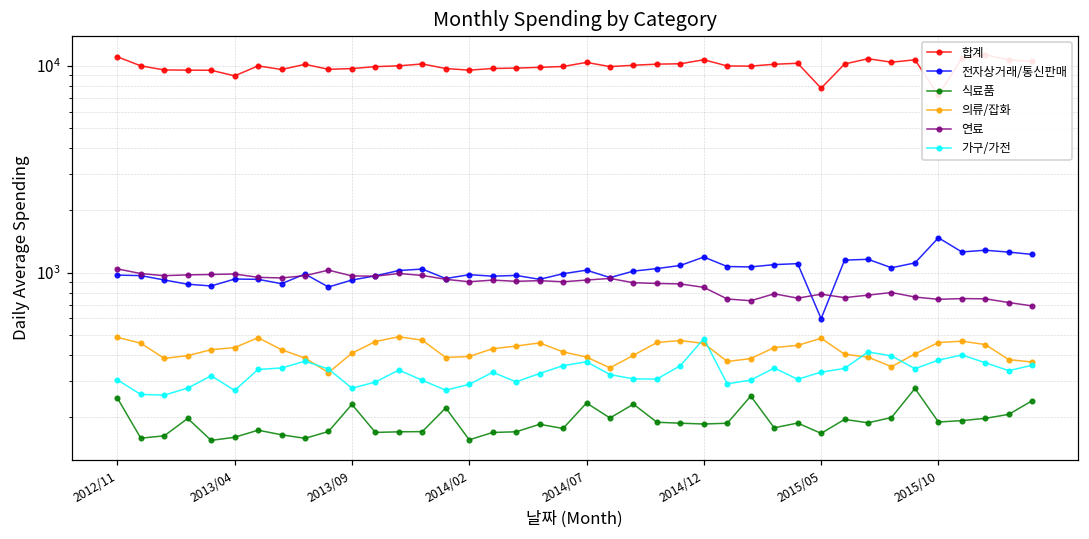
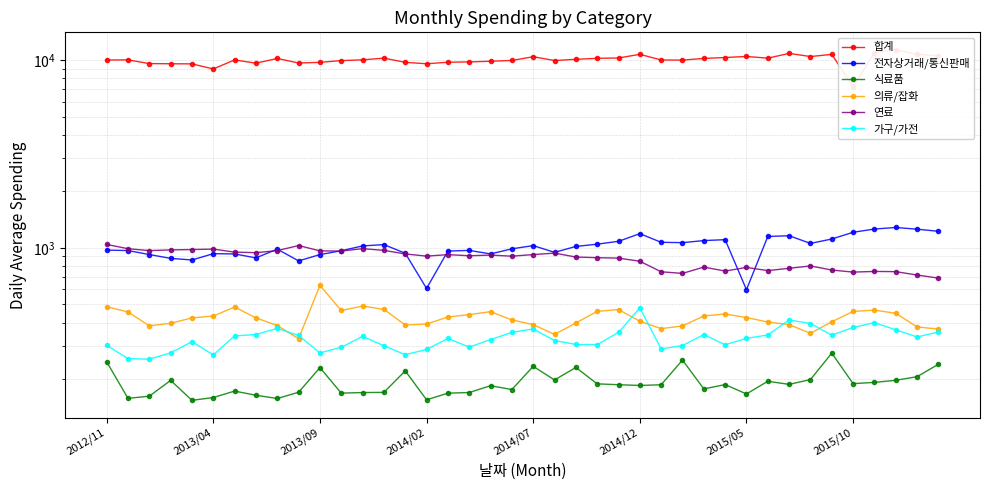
  {
    "합계": {
-     "2012/11": 11000,
+     "2012/11": 10000,
      "2013/04": 9000,
      "2013/09": 10000,
      "2014/02": 10000,
      "2014/07": 10000,
      "2014/12": 11000,
-     "2015/05": 7800
+     "2015/05": 10000
    },
    "전자상거래/통신판매": {
      "2012/11": 1000,
      "2013/04": 900,
      "2013/09": 900,
-     "2014/02": 1000,
+     "2014/02": 610,
      "2014/07": 1000,
      "2014/12": 1200,
      "2015/05": 600,
-     "2015/10": 1500
+     "2015/10": 1200
    },
    "식료품": {
      "2012/11": 250,
      "2013/04": 160,
      "2013/09": 230,
      "2014/02": 160,
      "2014/07": 230,
      "2014/12": 180,
      "2015/05": 170,
      "2015/10": 190
    },
    "의류/잡화": {
      "2012/11": 490,
      "2013/04": 430,
-     "2013/09": 410,
+     "2013/09": 630,
      "2014/02": 390,
      "2014/07": 390,
-     "2014/12": 450,
-     "2015/05": 480,
+     "2014/12": 410,
+     "2015/05": 430,
      "2015/10": 460
    },
    "연료": {
      "2012/11": 1000,
      "2013/04": 1000,
      "2013/09": 1000,
      "2014/02": 900,
      "2014/07": 900,
      "2014/12": 800,
      "2015/05": 790,
      "2015/10": 740
    },
    "가구/가전": {
      "2012/11": 300,
      "2013/04": 270,
      "2013/09": 280,
      "2014/02": 290,
      "2014/07": 370,
      "2014/12": 480,
      "2015/05": 330,
      "2015/10": 380
    }
  }
